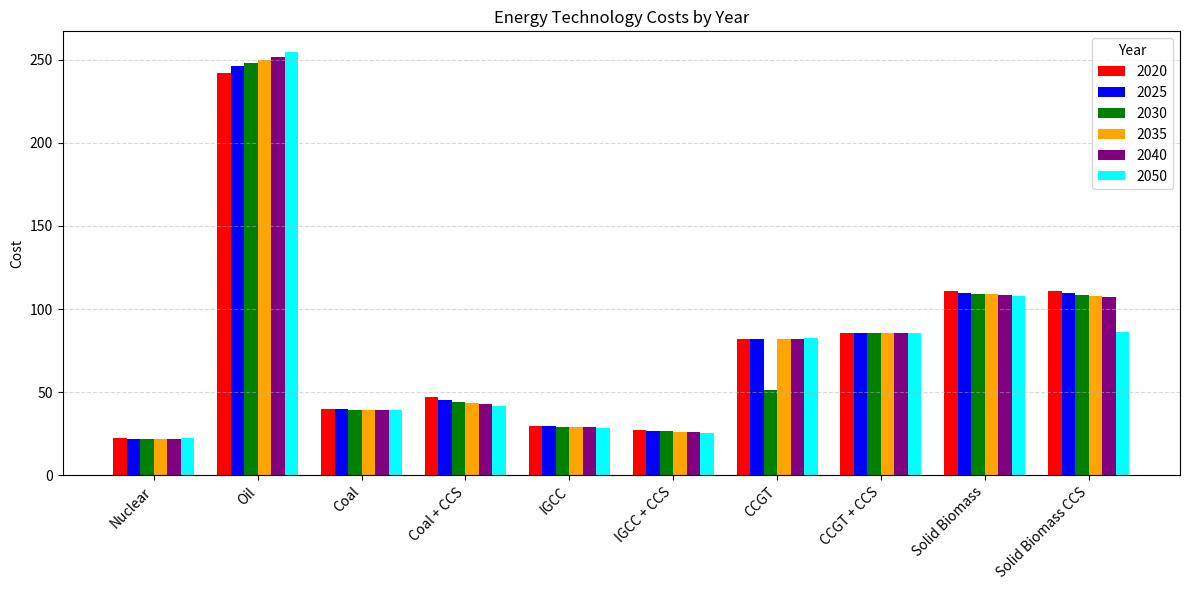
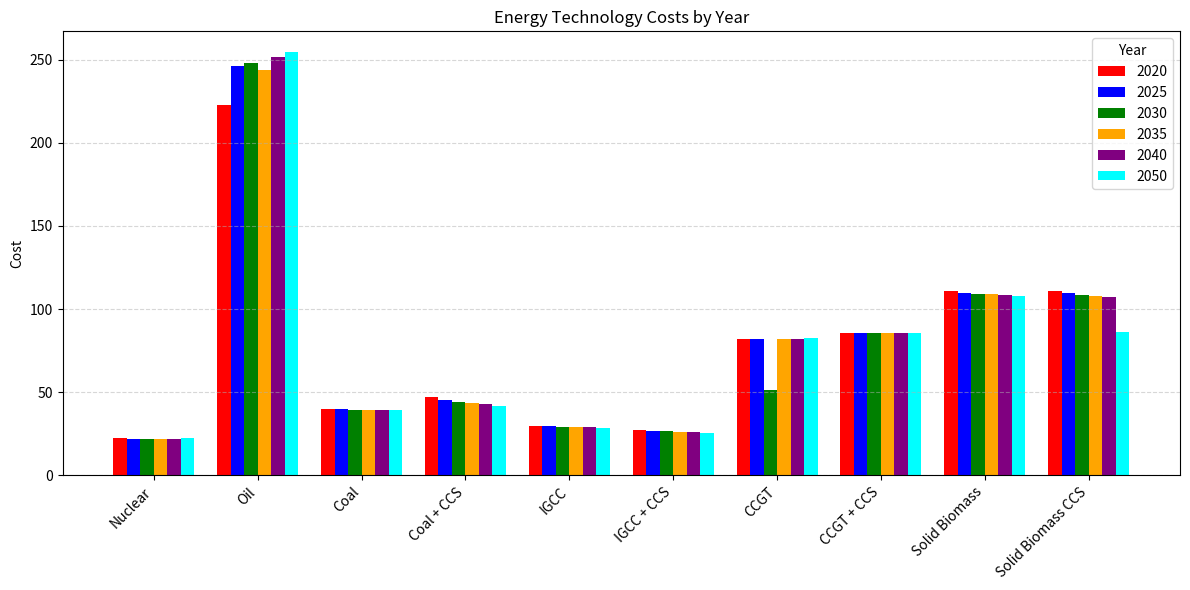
  {
    "2020": {
      "Nuclear": 22,
-     "Oil": 242,
+     "Oil": 223,
      "Coal": 40,
      "Coal + CCS": 47,
      "IGCC": 30,
      "IGCC + CCS": 27,
      "CCGT": 82,
      "CCGT + CCS": 86,
      "Solid Biomass": 111,
      "Solid Biomass CCS": 111
    },
    "2025": {
      "Nuclear": 22,
      "Oil": 246,
      "Coal": 40,
      "Coal + CCS": 46,
      "IGCC": 30,
      "IGCC + CCS": 27,
      "CCGT": 82,
      "CCGT + CCS": 86,
      "Solid Biomass": 110,
      "Solid Biomass CCS": 110
    },
    "2030": {
      "Nuclear": 22,
      "Oil": 248,
      "Coal": 40,
      "Coal + CCS": 44,
      "IGCC": 29,
      "IGCC + CCS": 26,
      "CCGT": 51,
      "CCGT + CCS": 85,
      "Solid Biomass": 109,
      "Solid Biomass CCS": 108
    },
    "2035": {
      "Nuclear": 22,
-     "Oil": 250,
+     "Oil": 244,
      "Coal": 39,
      "Coal + CCS": 44,
      "IGCC": 29,
      "IGCC + CCS": 26,
      "CCGT": 82,
      "CCGT + CCS": 85,
      "Solid Biomass": 109,
      "Solid Biomass CCS": 108
    },
    "2040": {
      "Nuclear": 22,
      "Oil": 251,
      "Coal": 39,
      "Coal + CCS": 43,
      "IGCC": 29,
      "IGCC + CCS": 26,
      "CCGT": 82,
      "CCGT + CCS": 85,
      "Solid Biomass": 109,
      "Solid Biomass CCS": 107
    },
    "2050": {
      "Nuclear": 23,
      "Oil": 254,
      "Coal": 39,
      "Coal + CCS": 42,
      "IGCC": 29,
      "IGCC + CCS": 26,
      "CCGT": 83,
      "CCGT + CCS": 86,
      "Solid Biomass": 108,
      "Solid Biomass CCS": 86
    }
  }
